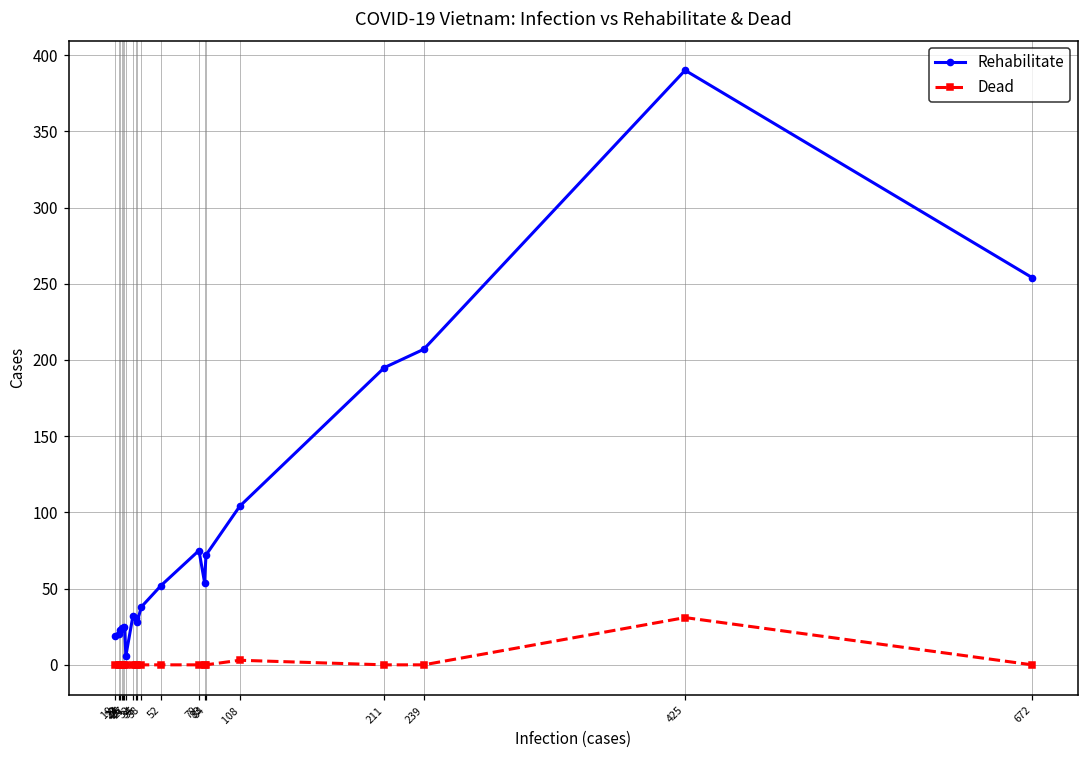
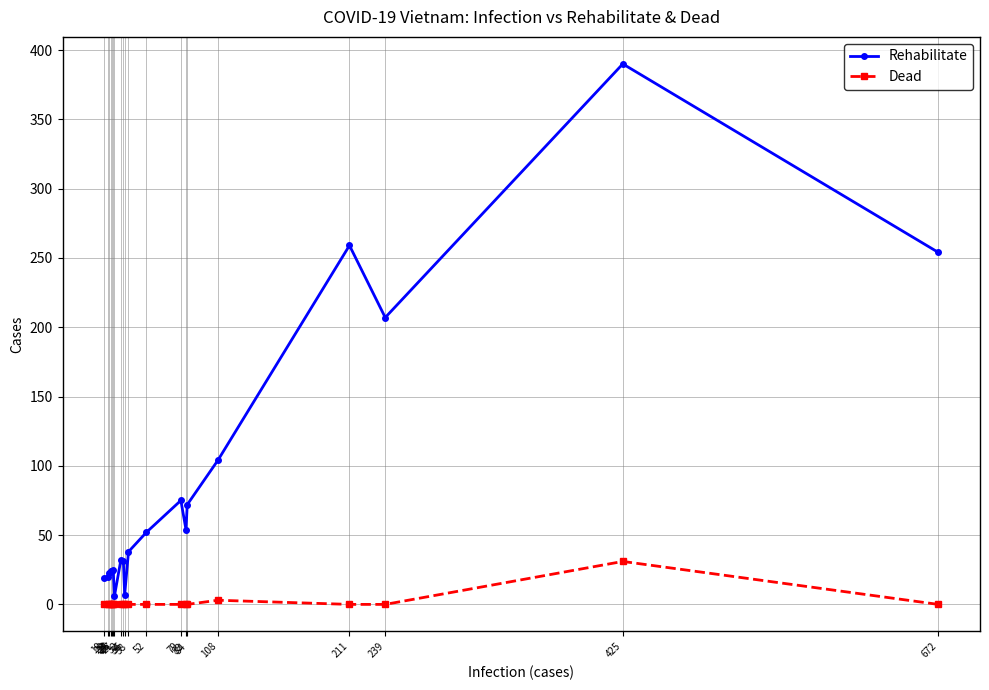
  {
    "Rehabilitate": {
      "19": 19,
      "22": 20,
      "23": 23,
      "24": 24,
      "25": 24,
      "26": 25,
      "27": 6,
      "32": 32,
      "34": 31,
-     "35": 28,
+     "35": 7,
      "38": 38,
      "52": 52,
      "79": 75,
      "83": 54,
      "84": 72,
      "108": 104,
-     "211": 195,
+     "211": 259,
      "239": 207,
      "425": 390,
      "672": 254
    },
    "Dead": {
      "19": 0,
      "22": 0,
      "23": 0,
      "24": 0,
      "25": 0,
      "26": 0,
      "27": 0,
      "32": 0,
      "34": 0,
      "35": 0,
      "38": 0,
      "52": 0,
      "79": 0,
      "83": 0,
      "84": 0,
      "108": 3,
      "211": 0,
      "239": 0,
      "425": 31,
      "672": 0
    }
  }
